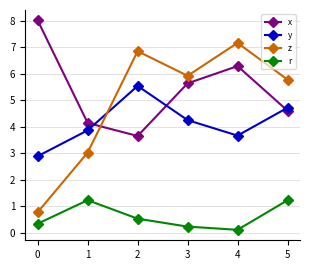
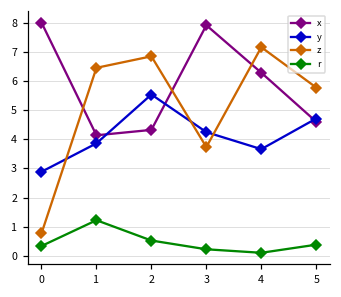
  {
    "x": {
      "0": 8.0,
      "1": 4.1,
-     "2": 3.6,
-     "3": 5.6,
+     "2": 4.3,
+     "3": 7.9,
      "4": 6.3,
      "5": 4.6
    },
    "y": {
      "0": 2.9,
      "1": 3.9,
      "2": 5.5,
      "3": 4.2,
      "4": 3.7,
      "5": 4.7
    },
    "z": {
      "0": 0.8,
-     "1": 3.0,
+     "1": 6.5,
      "2": 6.8,
-     "3": 5.9,
+     "3": 3.7,
      "4": 7.2,
      "5": 5.8
    },
    "r": {
      "0": 0.3,
      "1": 1.2,
      "2": 0.5,
      "3": 0.2,
      "4": 0.1,
-     "5": 1.2
+     "5": 0.4
    }
  }
